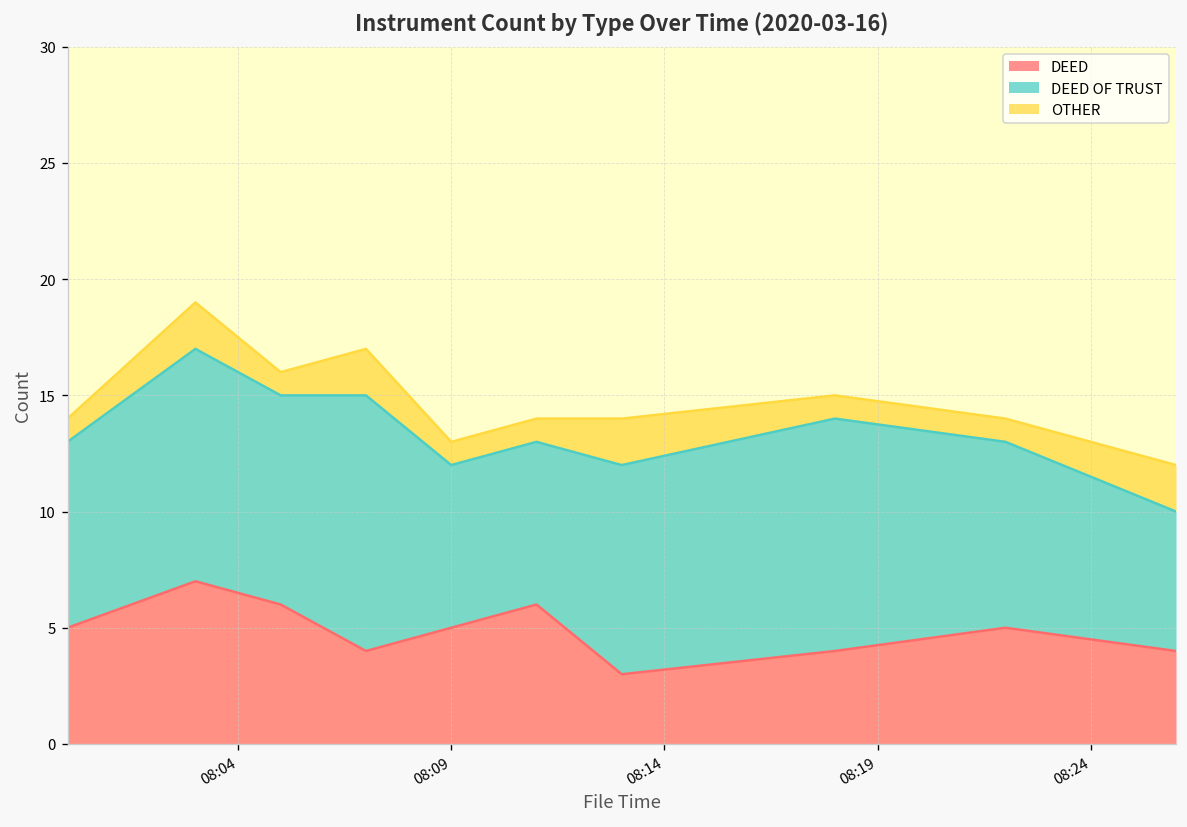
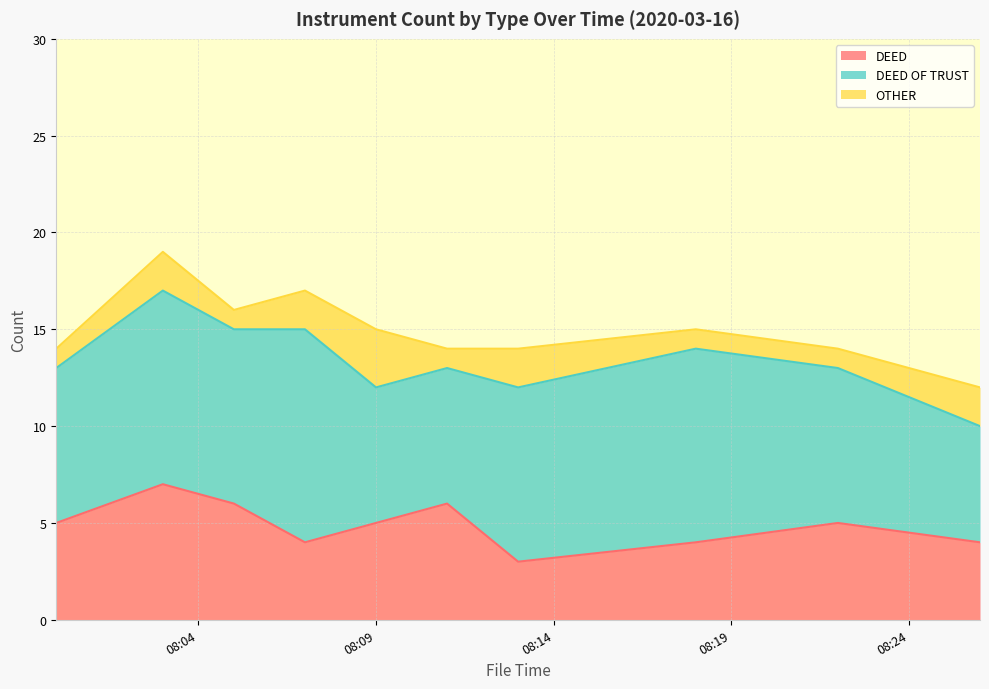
  {
    "DEED": {
      "08:09": 5
    },
    "DEED OF TRUST": {
      "08:09": 7
    },
    "OTHER": {
-     "08:09": 1
+     "08:09": 3
    }
  }
